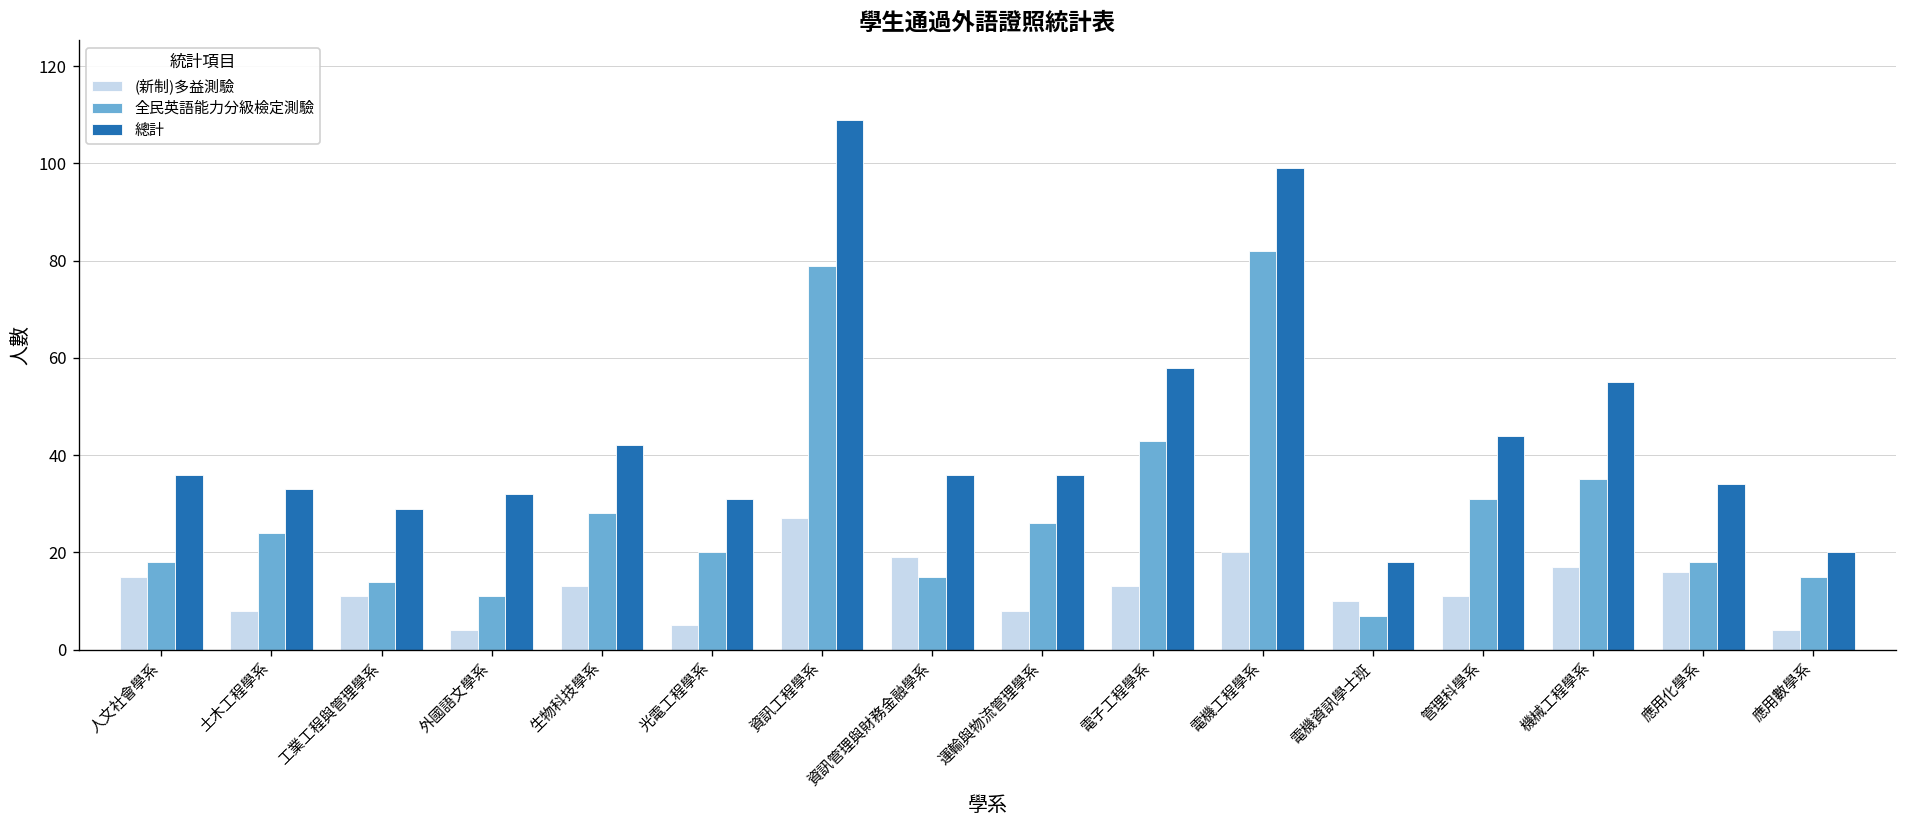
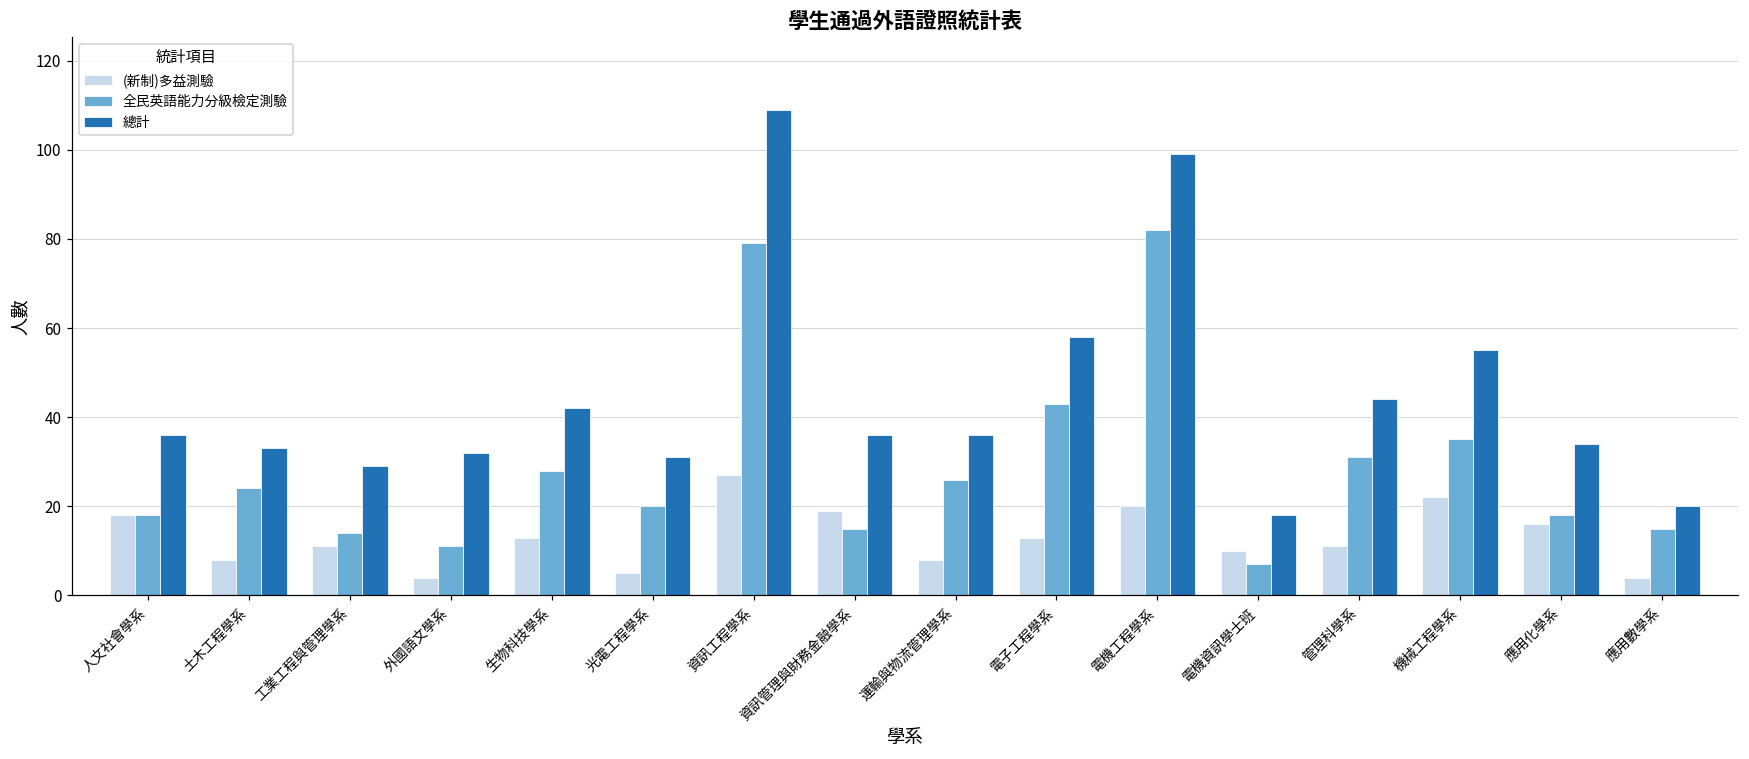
  {
    "(新制)多益測驗": {
-     "人文社會學系": 15,
+     "人文社會學系": 18,
      "土木工程學系": 8,
      "工業工程與管理學系": 11,
      "外國語文學系": 4,
      "生物科技學系": 13,
      "光電工程學系": 5,
      "資訊工程學系": 27,
      "資訊管理與財務金融學系": 19,
      "運輸與物流管理學系": 8,
      "電子工程學系": 13,
      "電機工程學系": 20,
      "電機資訊學士班": 10,
      "管理科學系": 11,
-     "機械工程學系": 17,
+     "機械工程學系": 22,
      "應用化學系": 16,
      "應用數學系": 4
    },
    "全民英語能力分級檢定測驗": {
      "人文社會學系": 18,
      "土木工程學系": 24,
      "工業工程與管理學系": 14,
      "外國語文學系": 11,
      "生物科技學系": 28,
      "光電工程學系": 20,
      "資訊工程學系": 79,
      "資訊管理與財務金融學系": 15,
      "運輸與物流管理學系": 26,
      "電子工程學系": 43,
      "電機工程學系": 82,
      "電機資訊學士班": 7,
      "管理科學系": 31,
      "機械工程學系": 35,
      "應用化學系": 18,
      "應用數學系": 15
    },
    "總計": {
      "人文社會學系": 36,
      "土木工程學系": 33,
      "工業工程與管理學系": 29,
      "外國語文學系": 32,
      "生物科技學系": 42,
      "光電工程學系": 31,
      "資訊工程學系": 109,
      "資訊管理與財務金融學系": 36,
      "運輸與物流管理學系": 36,
      "電子工程學系": 58,
      "電機工程學系": 99,
      "電機資訊學士班": 18,
      "管理科學系": 44,
      "機械工程學系": 55,
      "應用化學系": 34,
      "應用數學系": 20
    }
  }
